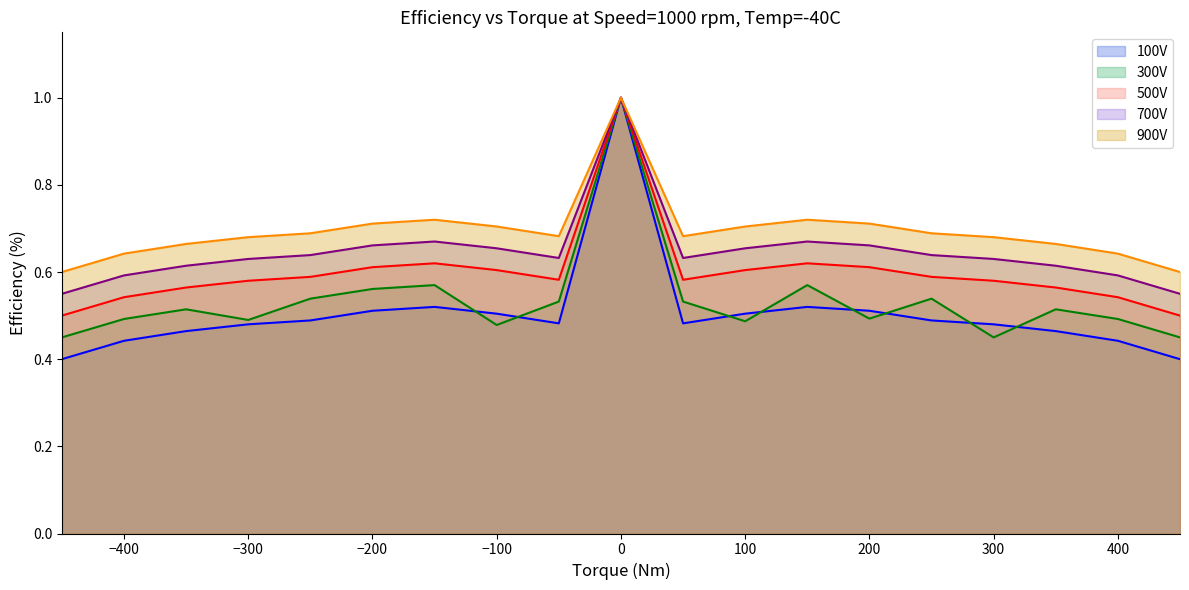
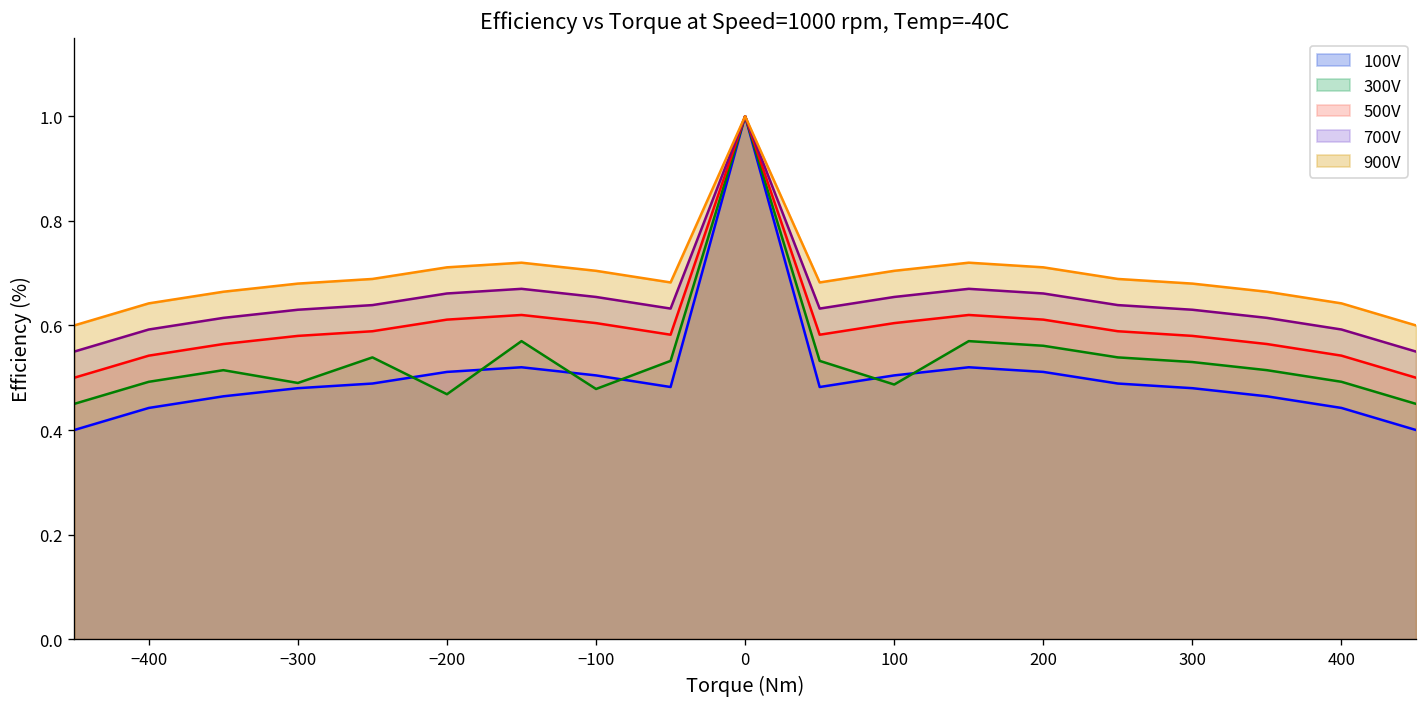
  {
    "300V": {
      "−400": 0.49,
      "−300": 0.49,
-     "−200": 0.56,
+     "−200": 0.47,
      "−100": 0.48,
      "100": 0.49,
-     "200": 0.49,
-     "300": 0.45,
+     "200": 0.56,
+     "300": 0.53,
      "400": 0.49
    }
  }
